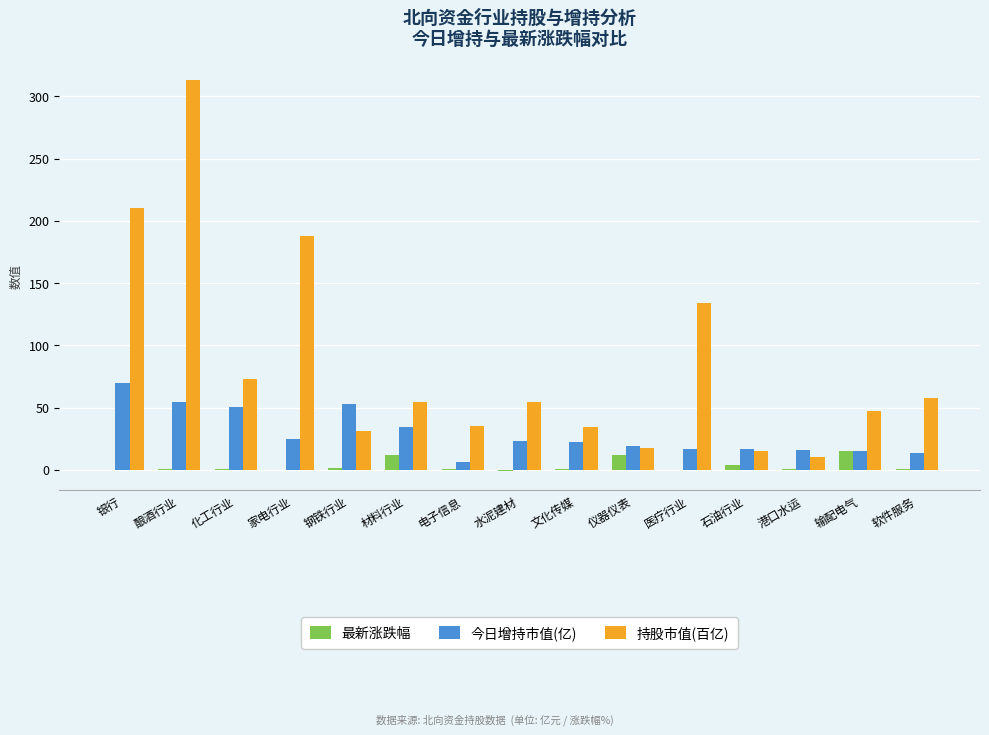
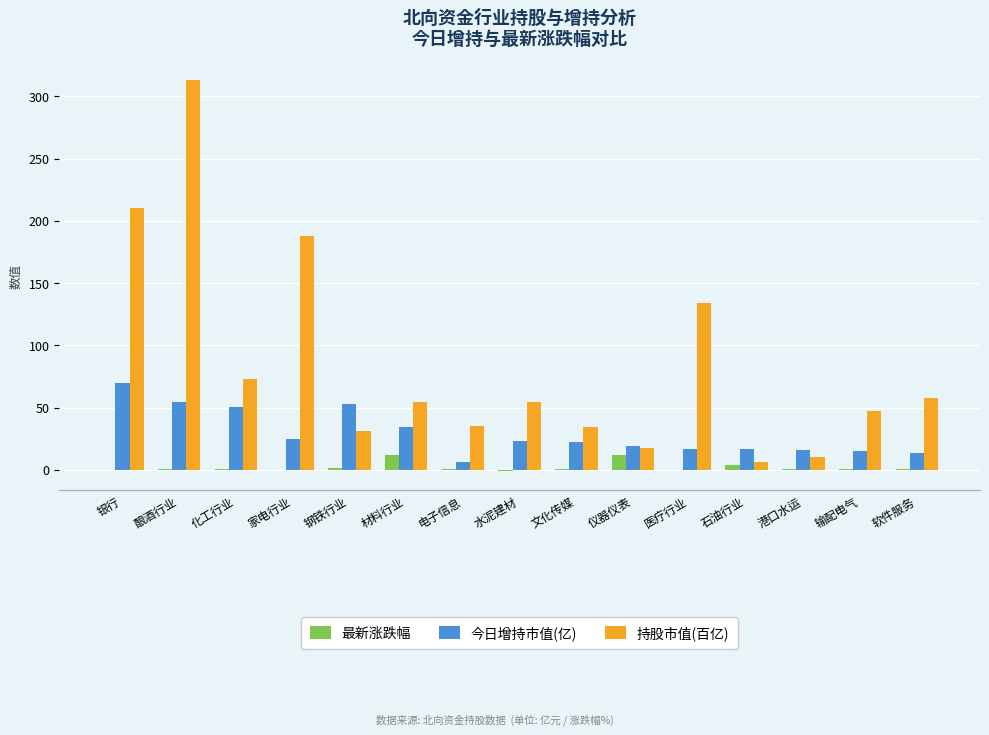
  {
    "最新涨跌幅": {
      "材料行业": 12,
      "仪器仪表": 12,
      "石油行业": 4,
-     "输配电气": 15
+     "输配电气": 0
    },
    "今日增持市值(亿)": {
      "银行": 69,
      "酿酒行业": 55,
      "化工行业": 51,
      "家电行业": 25,
      "钢铁行业": 53,
      "材料行业": 34,
      "电子信息": 6,
      "水泥建材": 23,
      "文化传媒": 22,
      "仪器仪表": 19,
      "医疗行业": 17,
      "石油行业": 17,
      "港口水运": 16,
      "输配电气": 15,
      "软件服务": 14
    },
    "持股市值(百亿)": {
      "银行": 210,
      "酿酒行业": 313,
      "化工行业": 73,
      "家电行业": 188,
      "钢铁行业": 31,
      "材料行业": 55,
      "电子信息": 35,
      "水泥建材": 55,
      "文化传媒": 34,
      "仪器仪表": 17,
      "医疗行业": 134,
-     "石油行业": 16,
+     "石油行业": 6,
      "港口水运": 10,
      "输配电气": 47,
      "软件服务": 57
    }
  }
